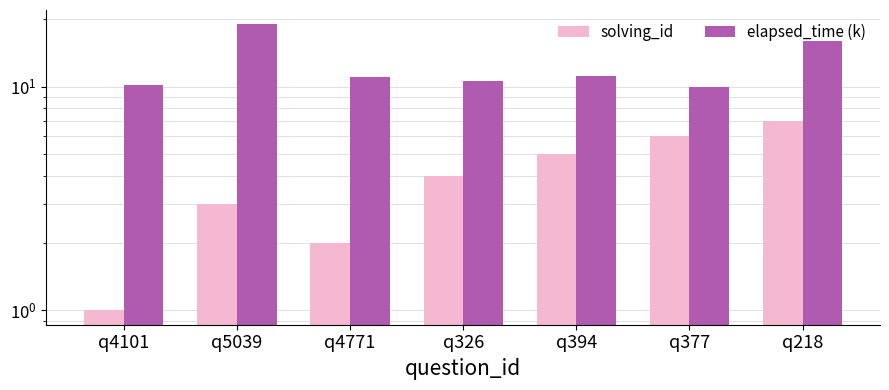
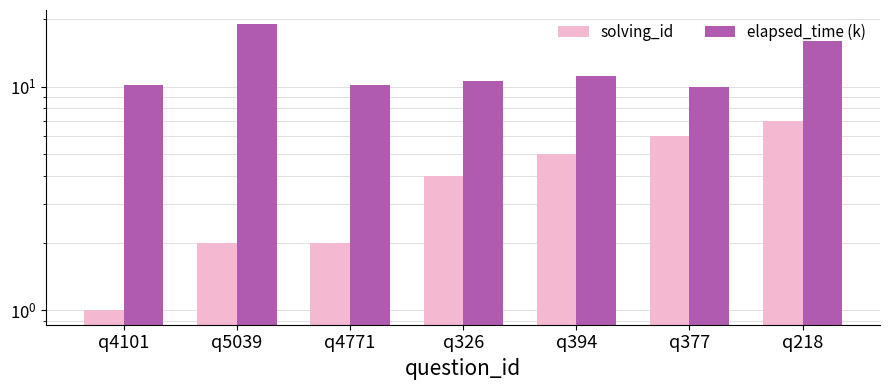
  {
    "solving_id": {
      "q4101": 1,
-     "q5039": 3,
+     "q5039": 2,
      "q4771": 2,
      "q326": 4,
      "q394": 5,
      "q377": 6,
      "q218": 7
    },
    "elapsed_time (k)": {
      "q4101": 10,
      "q5039": 19,
-     "q4771": 11,
+     "q4771": 10,
      "q326": 11,
      "q394": 11,
      "q377": 10,
      "q218": 16
    }
  }
